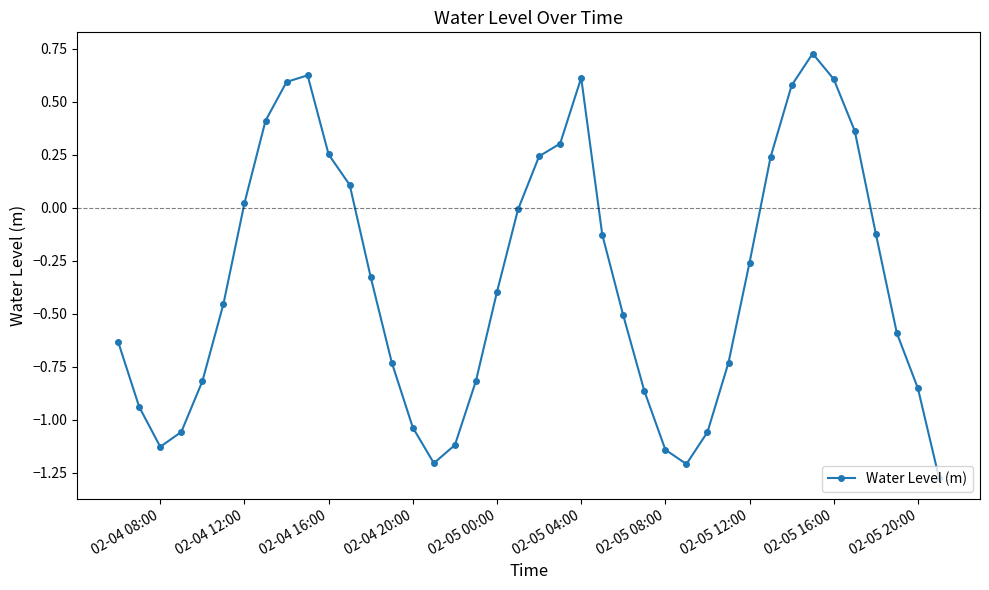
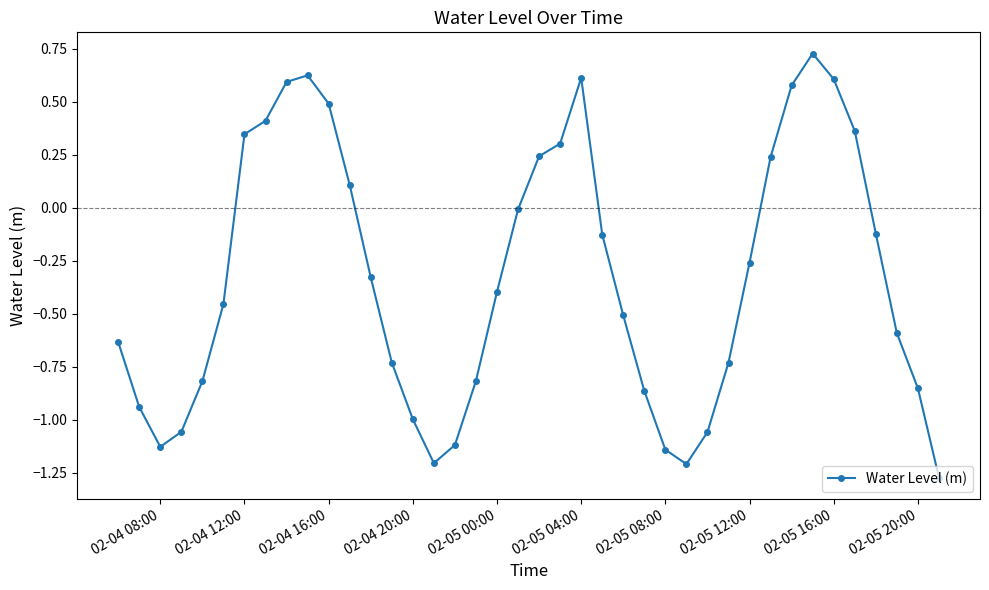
  {
    "02-04 08:00": -1.13,
-   "02-04 12:00": 0.02,
-   "02-04 16:00": 0.25,
-   "02-04 20:00": -1.04,
+   "02-04 12:00": 0.35,
+   "02-04 16:00": 0.49,
+   "02-04 20:00": -1.00,
    "02-05 00:00": -0.40,
    "02-05 04:00": 0.61,
    "02-05 08:00": -1.14,
    "02-05 12:00": -0.26,
    "02-05 16:00": 0.61,
    "02-05 20:00": -0.85
  }
